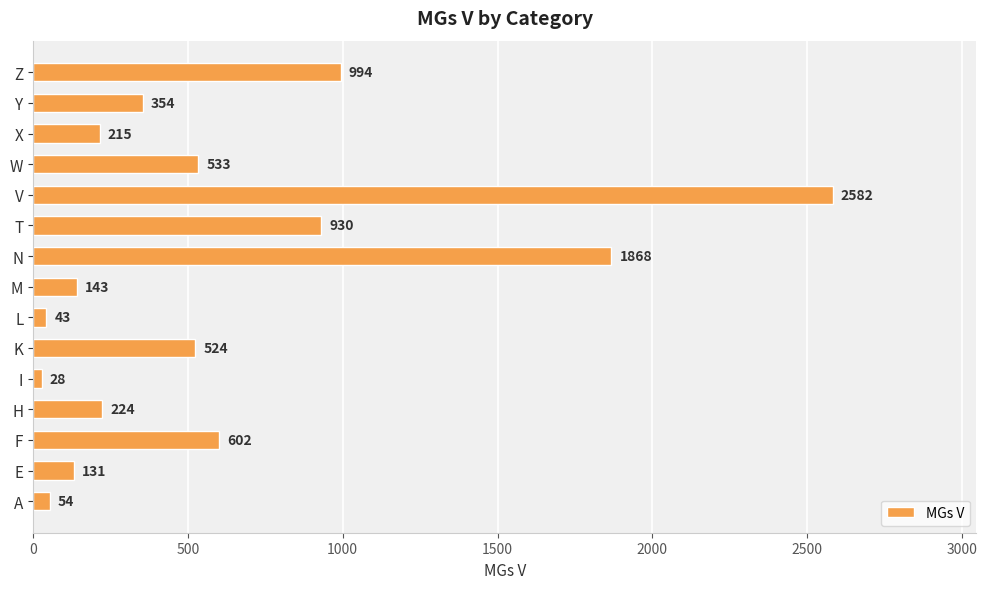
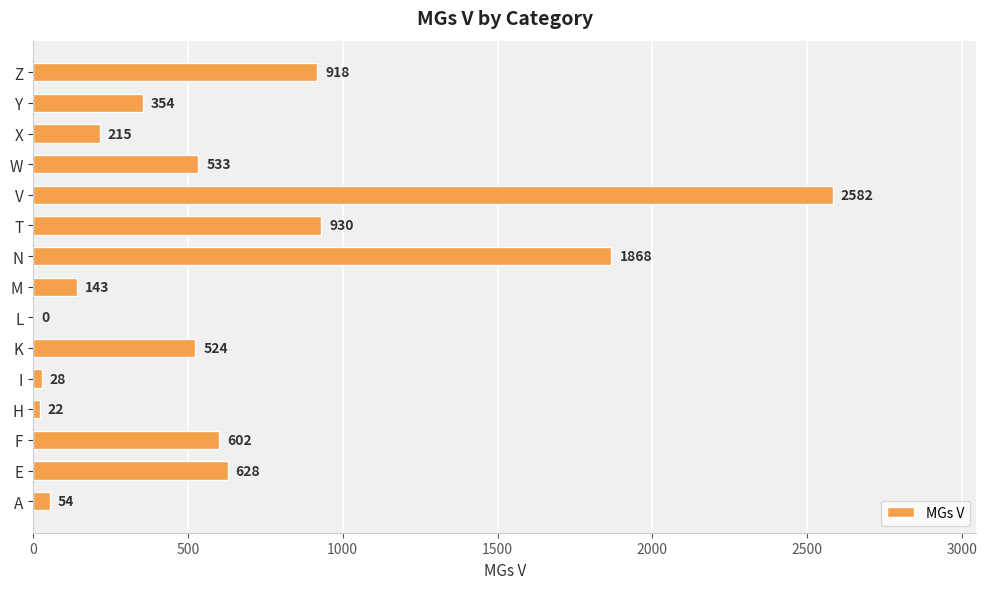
  {
-   "Z": 994,
+   "Z": 918,
    "Y": 354,
    "X": 215,
    "W": 533,
    "V": 2582,
    "T": 930,
    "N": 1868,
    "M": 143,
-   "L": 43,
+   "L": 0,
    "K": 524,
    "I": 28,
-   "H": 224,
+   "H": 22,
    "F": 602,
-   "E": 131,
+   "E": 628,
    "A": 54
  }
